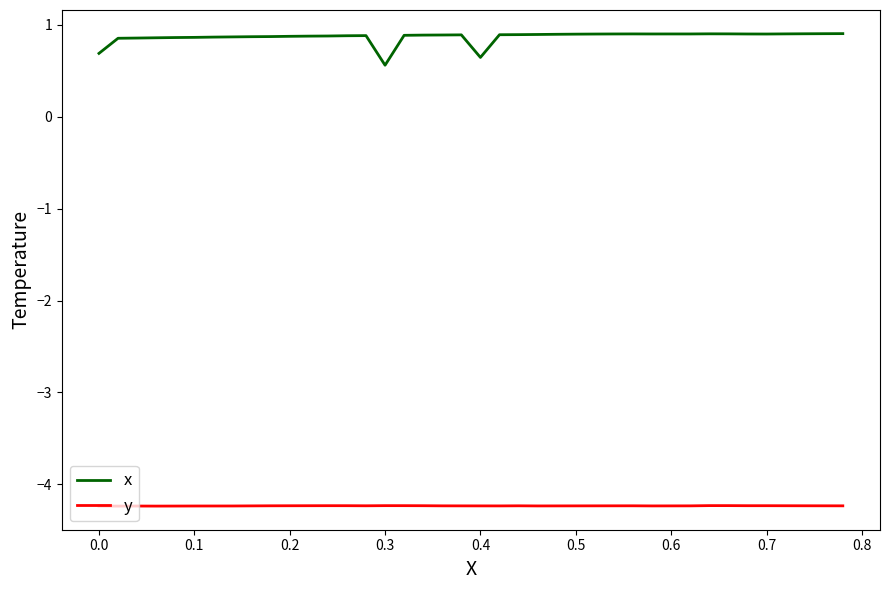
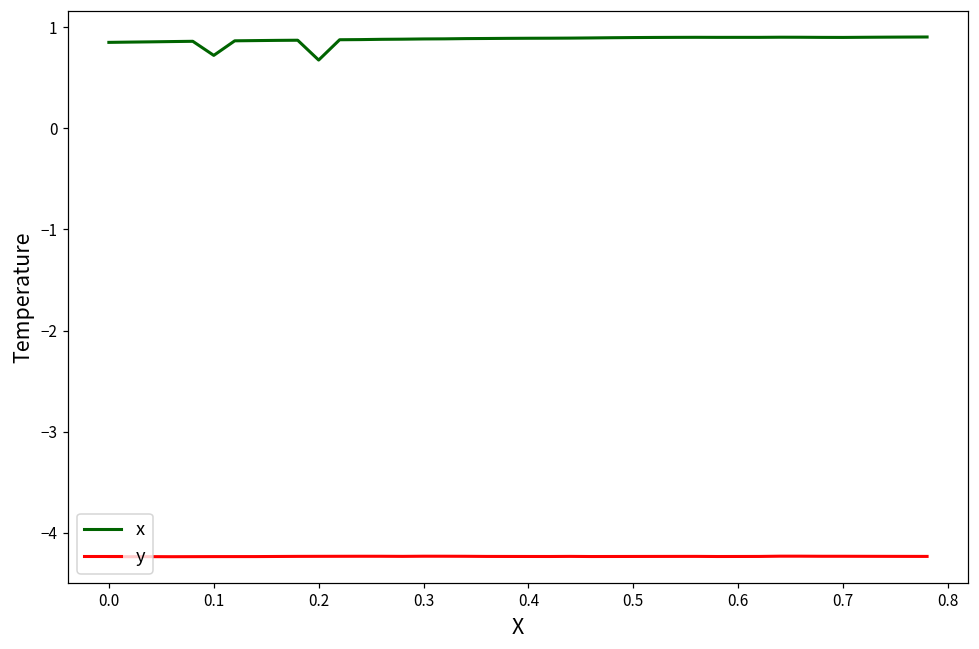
  {
    "x": {
-     "0.0": 0.7,
-     "0.1": 0.9,
-     "0.2": 0.9,
-     "0.3": 0.6,
-     "0.4": 0.6,
+     "0.0": 0.8,
+     "0.1": 0.7,
+     "0.2": 0.7,
+     "0.3": 0.9,
+     "0.4": 0.9,
      "0.5": 0.9,
      "0.6": 0.9,
      "0.7": 0.9
    },
    "y": {
      "0.1": -4.2,
      "0.2": -4.2,
      "0.3": -4.2,
      "0.4": -4.2,
      "0.5": -4.2,
      "0.6": -4.2,
      "0.7": -4.2
    }
  }
